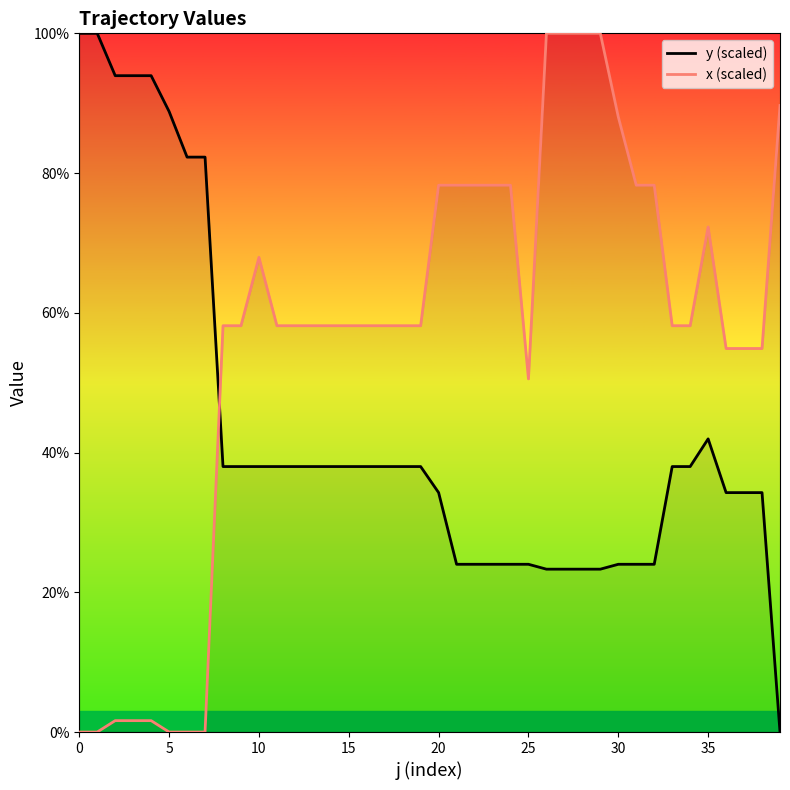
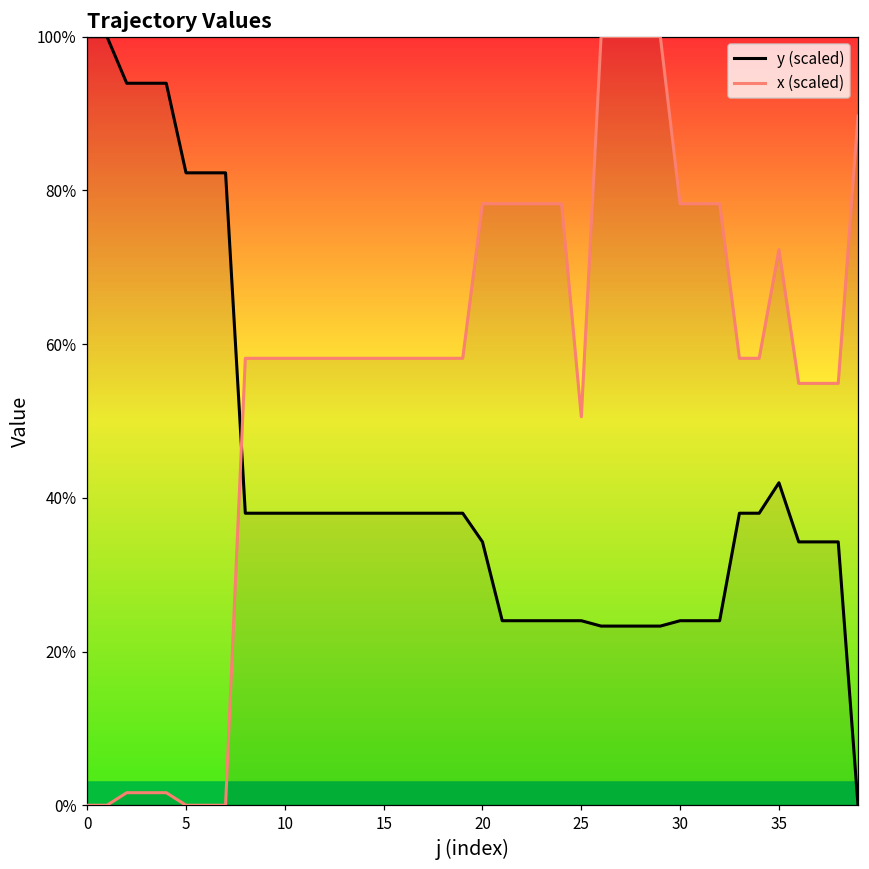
  {
    "y (scaled)": {
      "0": "100%",
-     "5": "89%",
+     "5": "82%",
      "10": "38%",
      "15": "38%",
      "20": "34%",
      "25": "24%",
      "30": "24%",
      "35": "42%"
    },
    "x (scaled)": {
      "0": "0%",
      "5": "0%",
-     "10": "68%",
+     "10": "58%",
      "15": "58%",
      "20": "78%",
      "25": "51%",
-     "30": "88%",
+     "30": "78%",
      "35": "72%"
    }
  }
